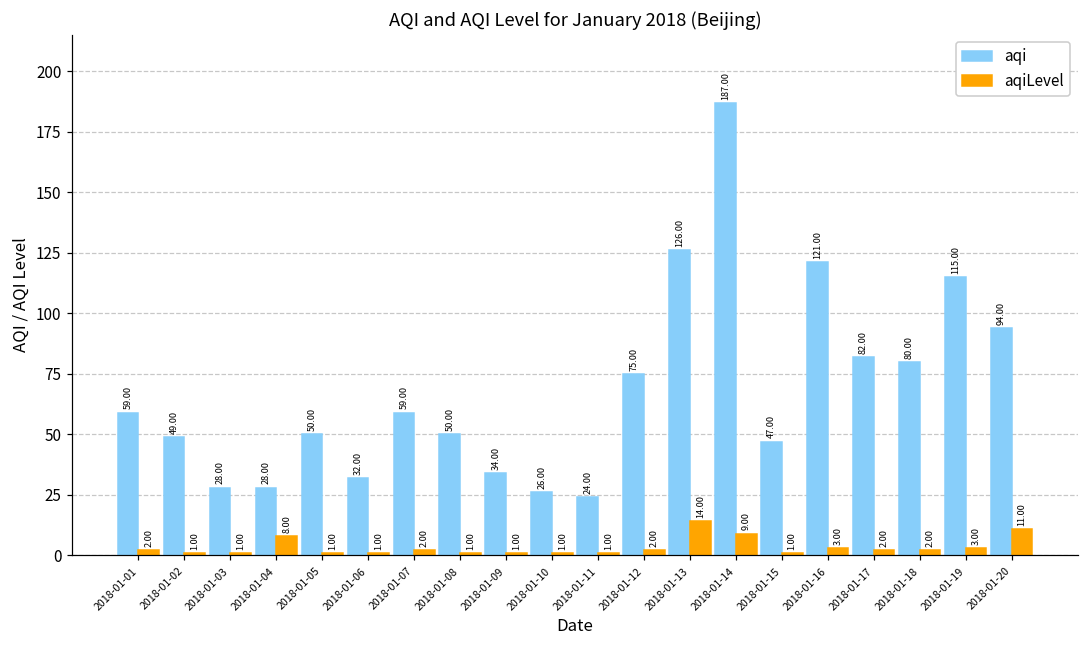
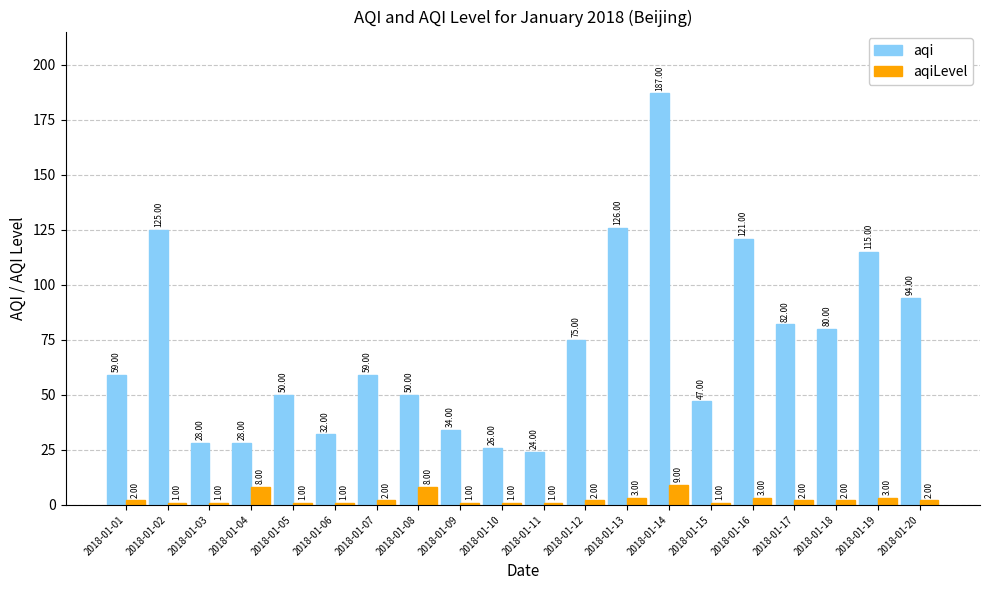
  {
    "aqi": {
      "2018-01-01": 59.00,
-     "2018-01-02": 49.00,
+     "2018-01-02": 125.00,
      "2018-01-03": 28.00,
      "2018-01-04": 28.00,
      "2018-01-05": 50.00,
      "2018-01-06": 32.00,
      "2018-01-07": 59.00,
      "2018-01-08": 50.00,
      "2018-01-09": 34.00,
      "2018-01-10": 26.00,
      "2018-01-11": 24.00,
      "2018-01-12": 75.00,
      "2018-01-13": 126.00,
      "2018-01-14": 187.00,
      "2018-01-15": 47.00,
      "2018-01-16": 121.00,
      "2018-01-17": 82.00,
      "2018-01-18": 80.00,
      "2018-01-19": 115.00,
      "2018-01-20": 94.00
    },
    "aqiLevel": {
      "2018-01-01": 2.00,
      "2018-01-02": 1.00,
      "2018-01-03": 1.00,
      "2018-01-04": 8.00,
      "2018-01-05": 1.00,
      "2018-01-06": 1.00,
      "2018-01-07": 2.00,
-     "2018-01-08": 1.00,
+     "2018-01-08": 8.00,
      "2018-01-09": 1.00,
      "2018-01-10": 1.00,
      "2018-01-11": 1.00,
      "2018-01-12": 2.00,
-     "2018-01-13": 14.00,
+     "2018-01-13": 3.00,
      "2018-01-14": 9.00,
      "2018-01-15": 1.00,
      "2018-01-16": 3.00,
      "2018-01-17": 2.00,
      "2018-01-18": 2.00,
      "2018-01-19": 3.00,
-     "2018-01-20": 11.00
+     "2018-01-20": 2.00
    }
  }
